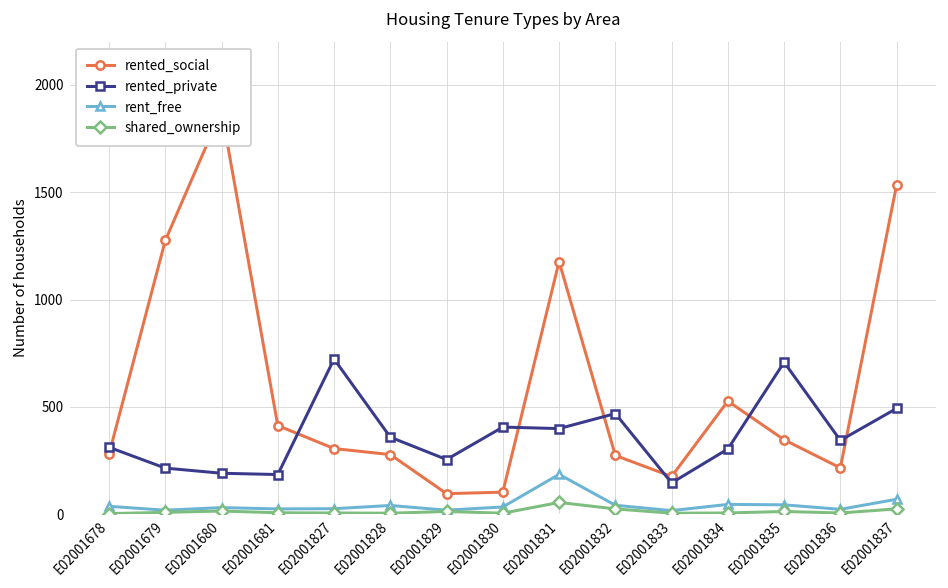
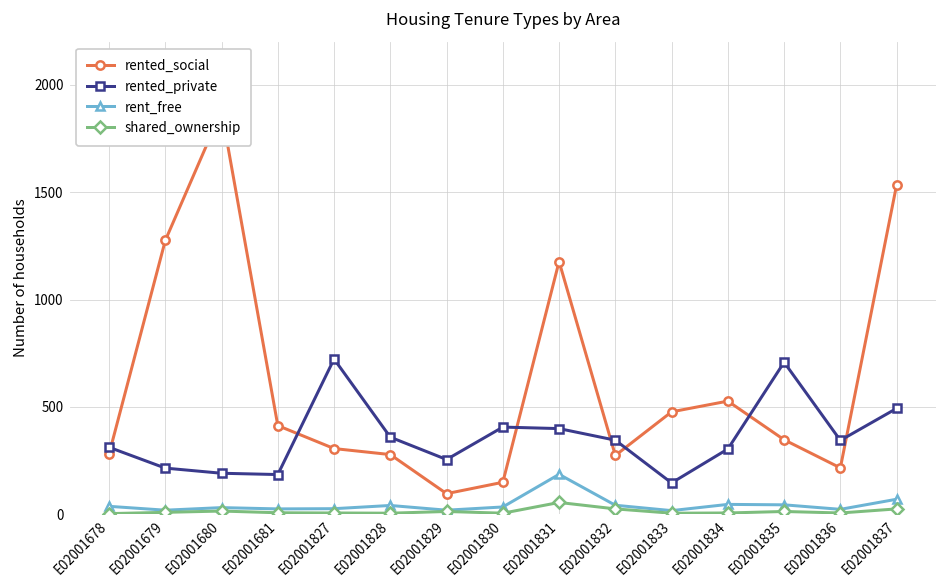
  {
    "rented_social": {
      "E02001678": 280,
      "E02001679": 1280,
      "E02001681": 410,
      "E02001827": 310,
      "E02001828": 280,
      "E02001829": 100,
-     "E02001830": 100,
+     "E02001830": 150,
      "E02001831": 1180,
      "E02001832": 270,
-     "E02001833": 180,
+     "E02001833": 480,
      "E02001834": 530,
      "E02001835": 350,
      "E02001836": 220,
      "E02001837": 1530
    },
    "rented_private": {
      "E02001678": 310,
      "E02001679": 220,
      "E02001680": 190,
      "E02001681": 190,
      "E02001827": 720,
      "E02001828": 360,
      "E02001829": 260,
      "E02001830": 410,
      "E02001831": 400,
-     "E02001832": 470,
+     "E02001832": 350,
      "E02001833": 150,
      "E02001834": 300,
      "E02001835": 710,
      "E02001836": 340,
      "E02001837": 490
    },
    "rent_free": {
      "E02001678": 40,
      "E02001680": 30,
      "E02001681": 30,
      "E02001827": 30,
      "E02001828": 40,
      "E02001830": 30,
      "E02001831": 190,
      "E02001832": 40,
      "E02001834": 50,
      "E02001835": 40,
      "E02001836": 20,
      "E02001837": 70
    },
    "shared_ownership": {
      "E02001678": 0,
      "E02001680": 20,
      "E02001681": 10,
      "E02001827": 10,
      "E02001828": 10,
      "E02001830": 10,
      "E02001831": 60,
      "E02001832": 30,
      "E02001834": 10,
      "E02001835": 10,
      "E02001836": 10,
      "E02001837": 30
    }
  }
